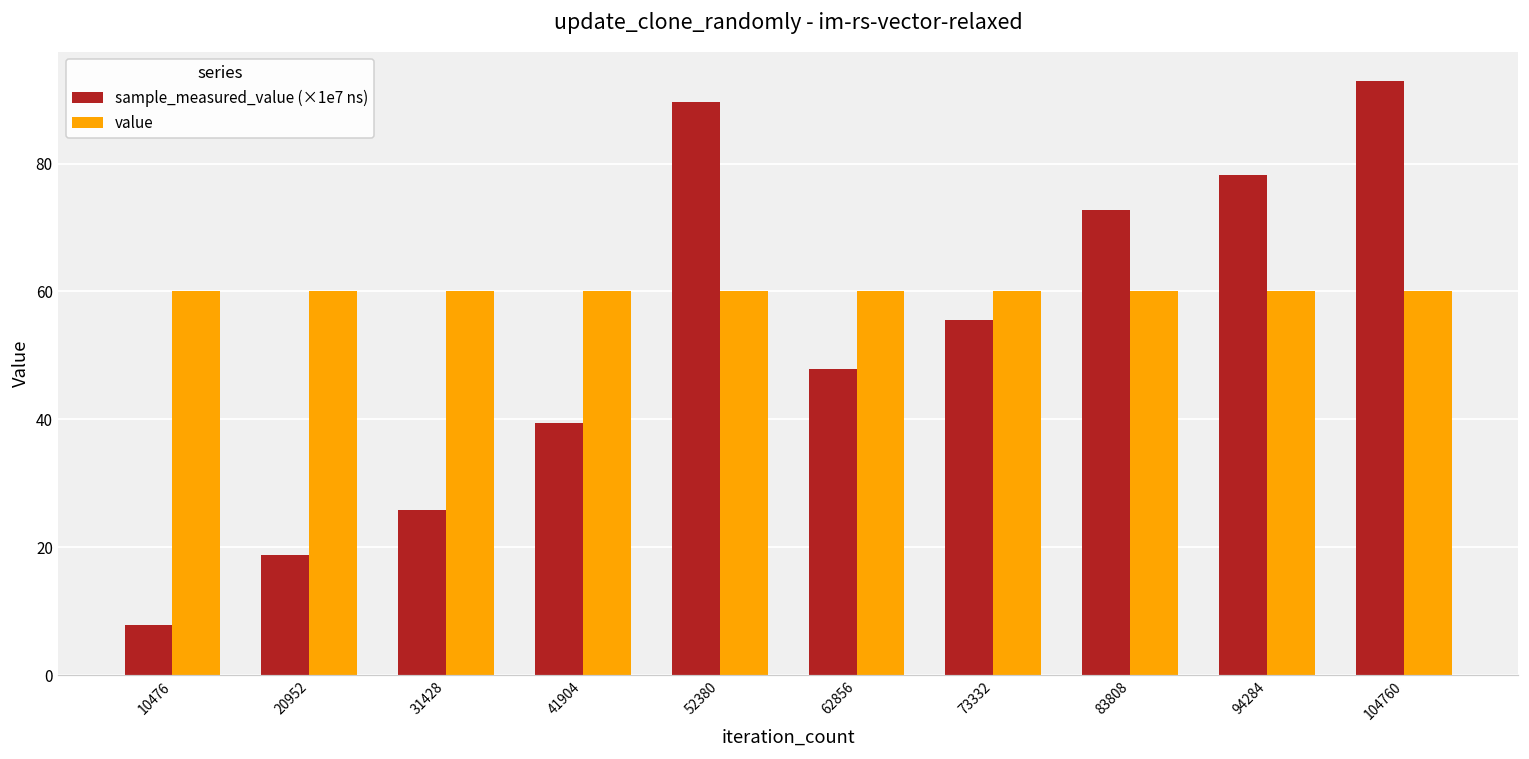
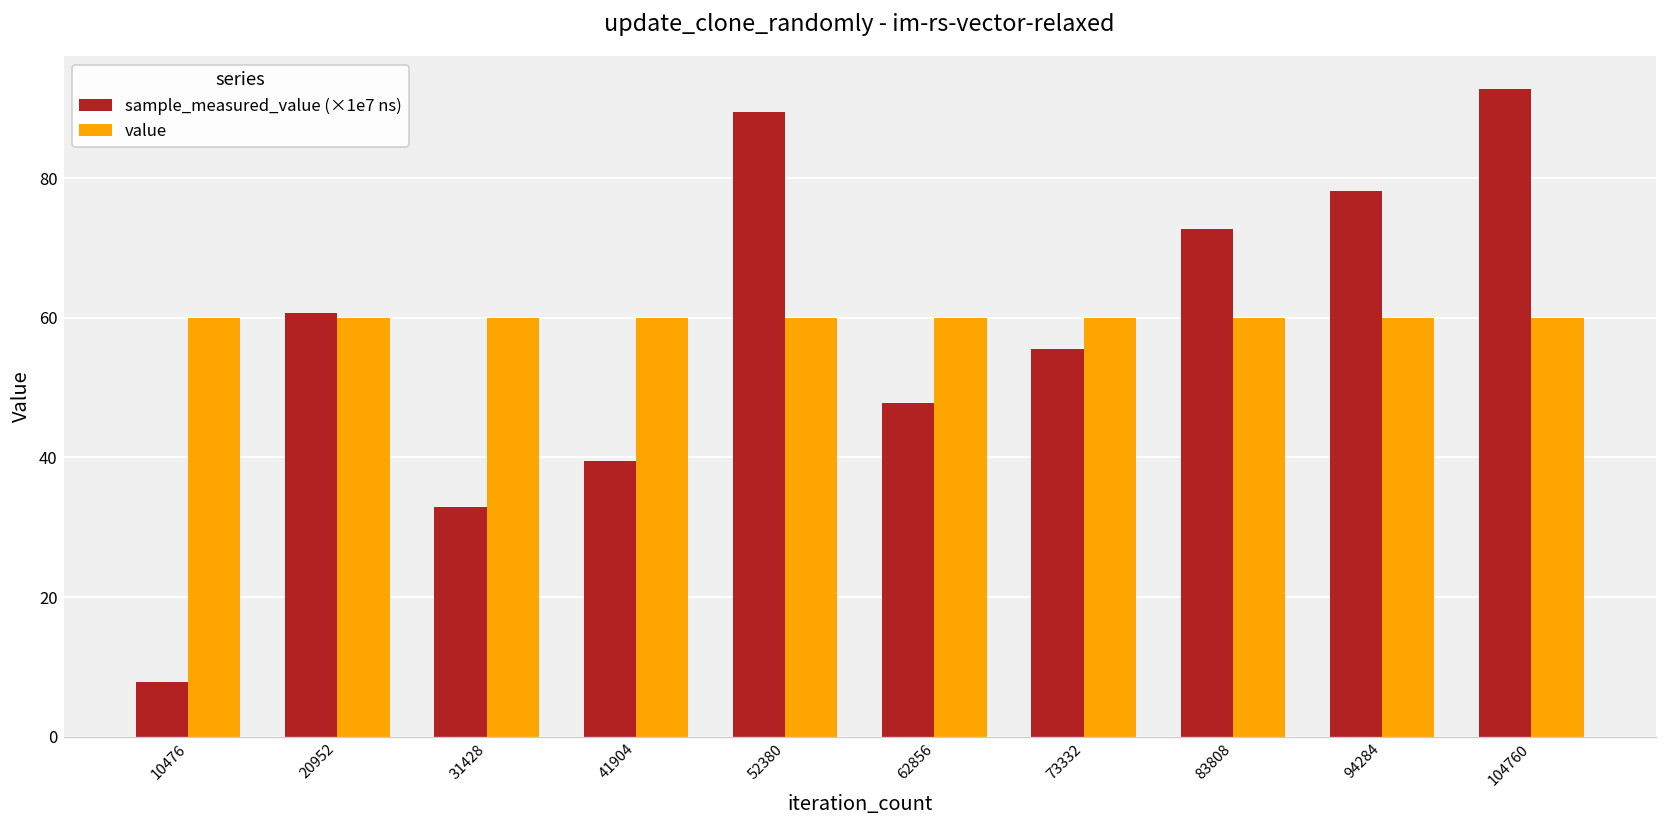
  {
    "sample_measured_value (×1e7 ns)": {
      "10476": 8,
-     "20952": 19,
-     "31428": 26,
+     "20952": 61,
+     "31428": 33,
      "41904": 39,
      "52380": 90,
      "62856": 48,
      "73332": 56,
      "83808": 73,
      "94284": 78,
      "104760": 93
    },
    "value": {
      "10476": 60,
      "20952": 60,
      "31428": 60,
      "41904": 60,
      "52380": 60,
      "62856": 60,
      "73332": 60,
      "83808": 60,
      "94284": 60,
      "104760": 60
    }
  }
